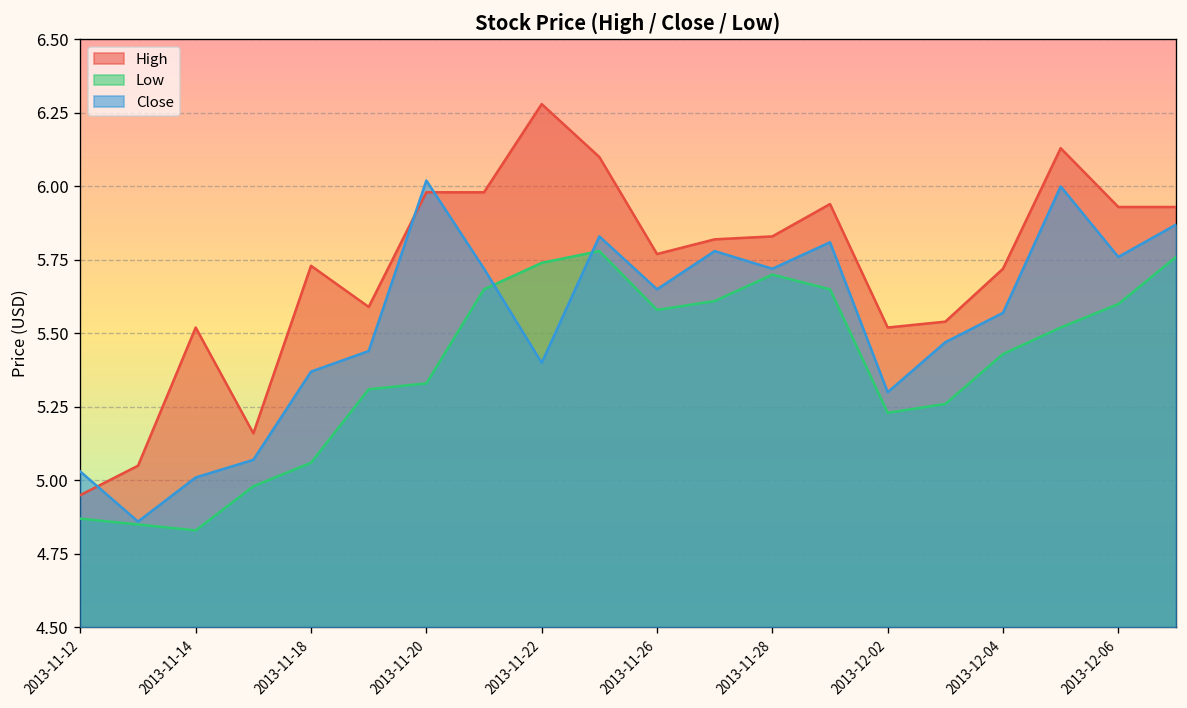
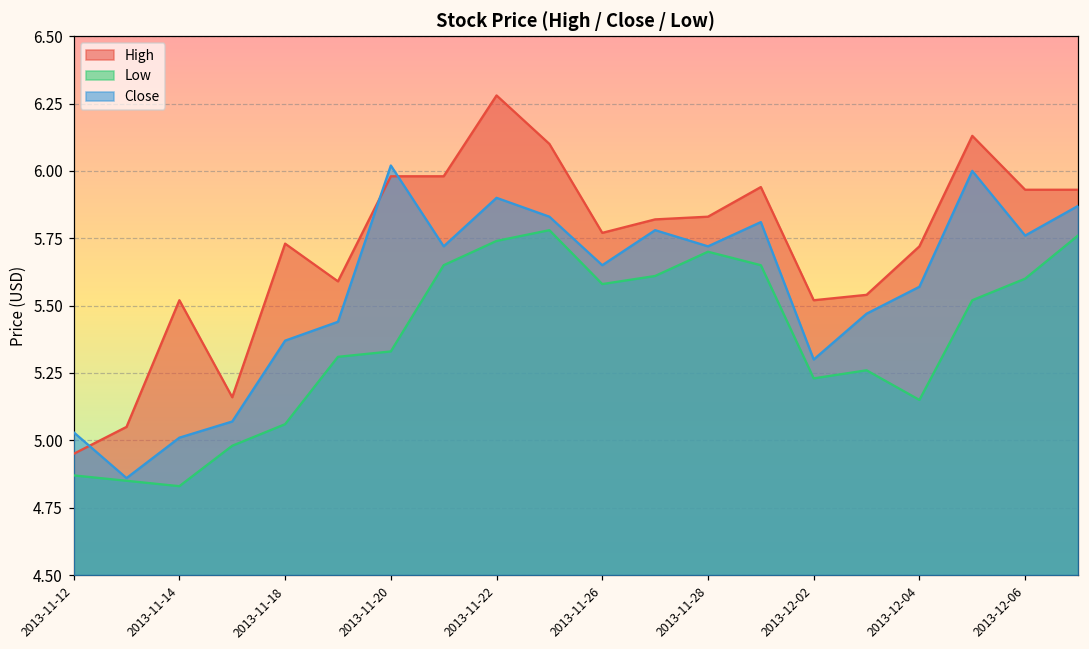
  {
    "High": {
      "2013-11-12": 4.95,
      "2013-11-14": 5.52,
      "2013-11-18": 5.73,
      "2013-11-20": 5.98,
      "2013-11-22": 6.28,
      "2013-11-26": 5.77,
      "2013-11-28": 5.83,
      "2013-12-02": 5.52,
      "2013-12-04": 5.72,
      "2013-12-06": 5.93
    },
    "Low": {
      "2013-11-12": 4.87,
      "2013-11-14": 4.83,
      "2013-11-18": 5.06,
      "2013-11-20": 5.33,
      "2013-11-22": 5.74,
      "2013-11-26": 5.58,
      "2013-11-28": 5.70,
      "2013-12-02": 5.23,
-     "2013-12-04": 5.43,
+     "2013-12-04": 5.15,
      "2013-12-06": 5.60
    },
    "Close": {
      "2013-11-12": 5.03,
      "2013-11-14": 5.0,
      "2013-11-18": 5.37,
      "2013-11-20": 6.02,
-     "2013-11-22": 5.4,
+     "2013-11-22": 5.9,
      "2013-11-26": 5.65,
      "2013-11-28": 5.72,
      "2013-12-02": 5.3,
      "2013-12-04": 5.57,
      "2013-12-06": 5.76
    }
  }
